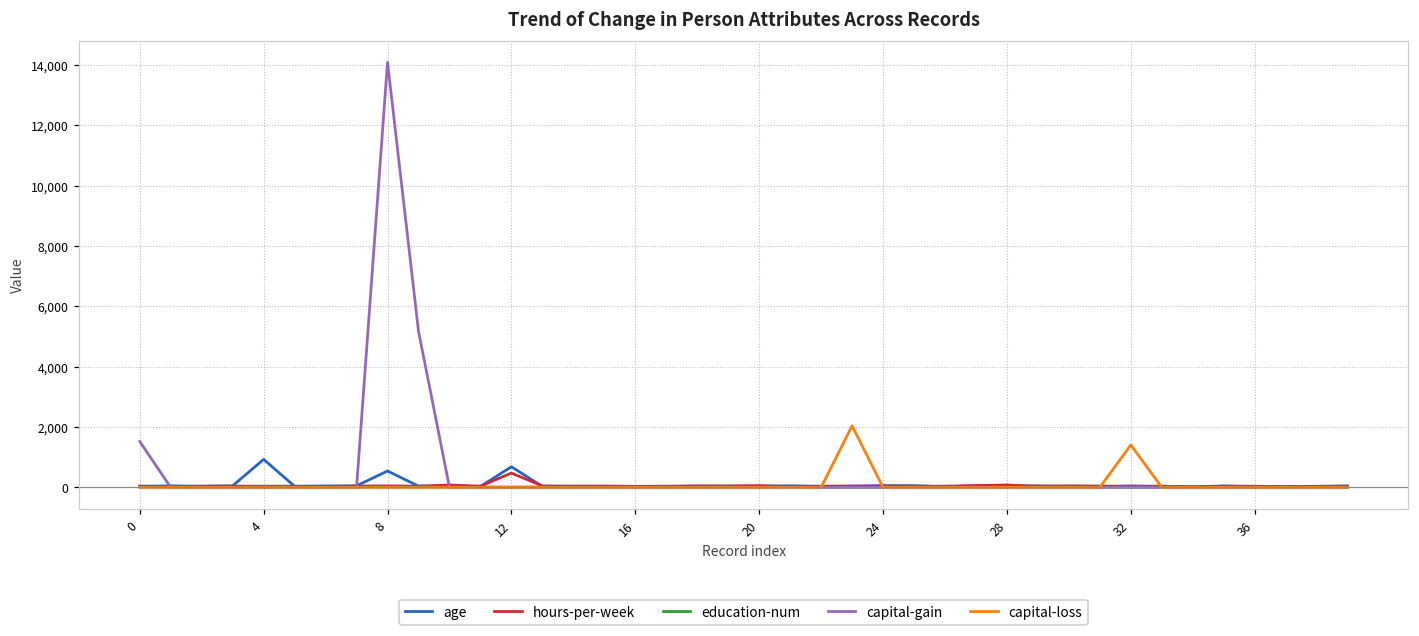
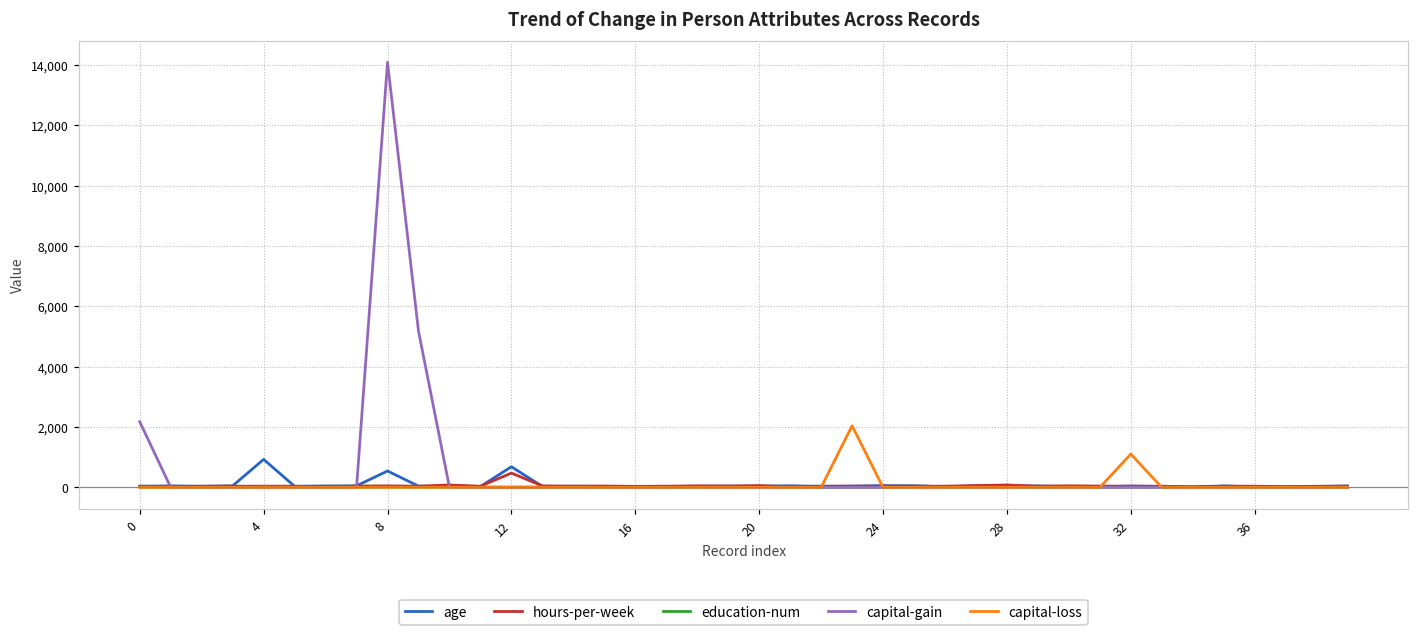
  {
    "age": {
      "4": "900",
      "8": "500",
      "12": "700"
    },
    "hours-per-week": {
      "12": "500"
    },
    "capital-gain": {
-     "0": "1,500",
+     "0": "2,200",
      "8": "14,100"
    },
    "capital-loss": {
-     "32": "1,400"
+     "32": "1,100"
    }
  }
